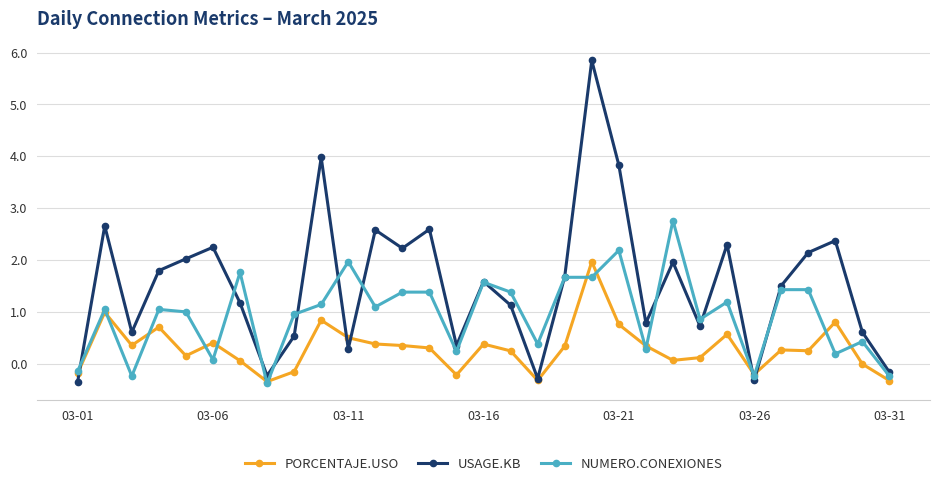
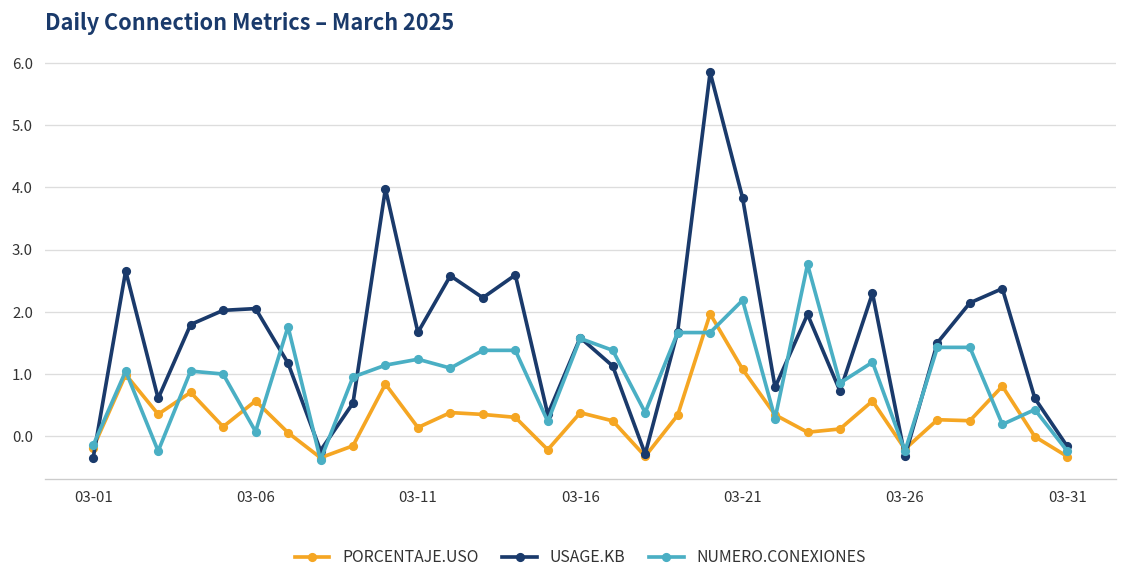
  {
    "PORCENTAJE.USO": {
-     "03-06": 0.4,
-     "03-11": 0.5,
+     "03-06": 0.6,
+     "03-11": 0.1,
      "03-16": 0.4,
-     "03-21": 0.8,
+     "03-21": 1.1,
      "03-31": -0.3
    },
    "USAGE.KB": {
      "03-01": -0.3,
-     "03-06": 2.2,
-     "03-11": 0.3,
+     "03-06": 2.1,
+     "03-11": 1.7,
      "03-21": 3.8,
      "03-26": -0.3,
      "03-31": -0.2
    },
    "NUMERO.CONEXIONES": {
      "03-06": 0.1,
-     "03-11": 2.0,
+     "03-11": 1.2,
      "03-21": 2.2,
      "03-31": -0.2
    }
  }
